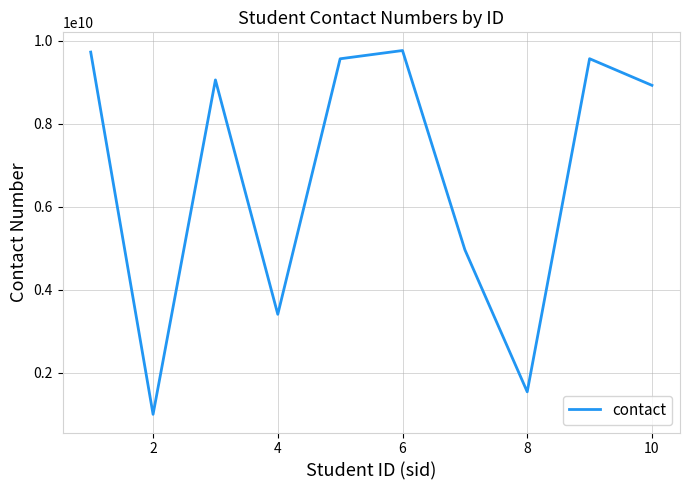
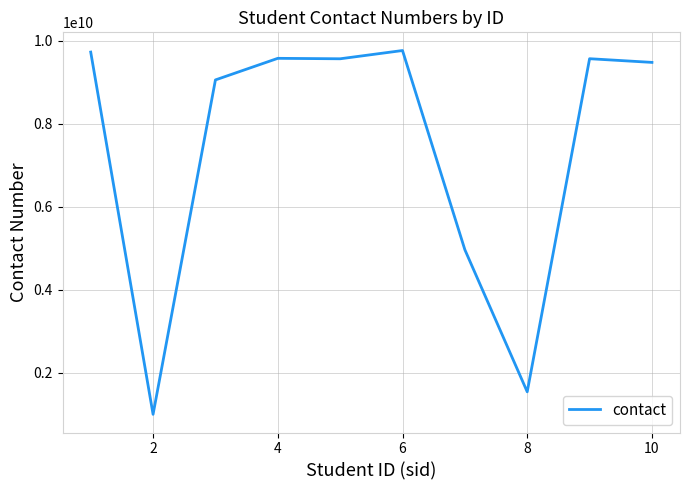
  {
    "2": 1000000000,
-   "4": 3400000000,
+   "4": 9600000000,
    "6": 9800000000,
    "8": 1500000000,
-   "10": 8900000000
+   "10": 9500000000
  }
